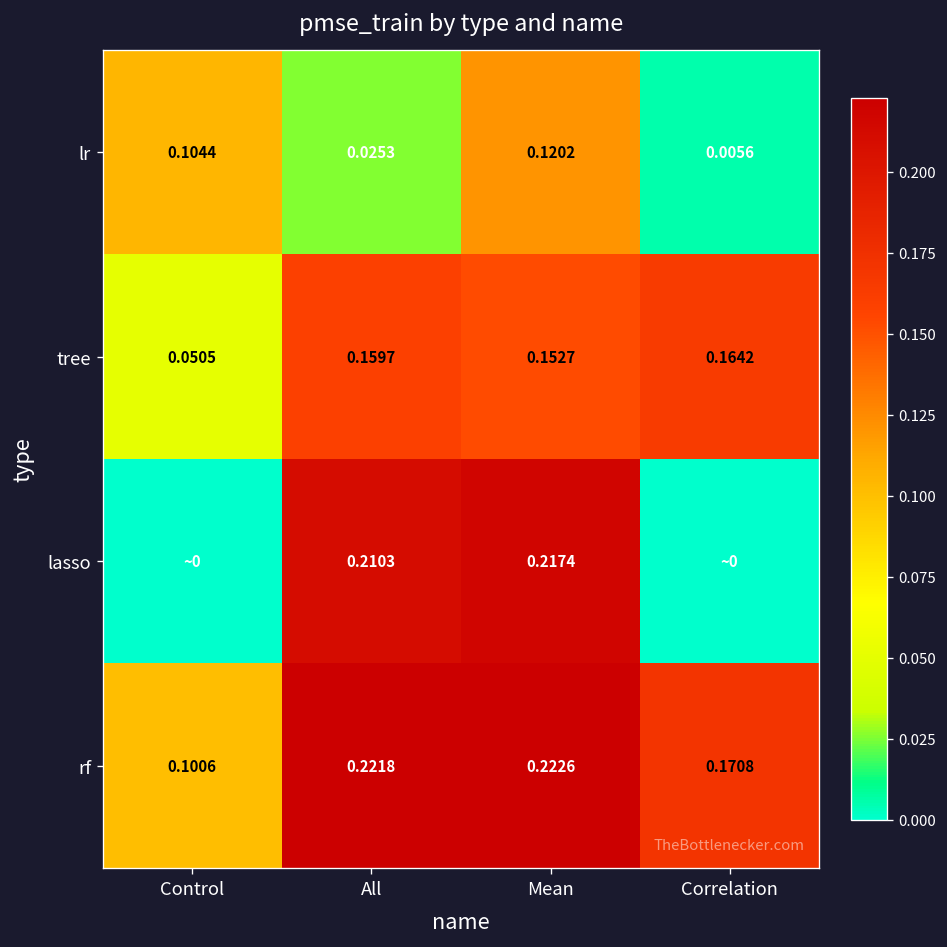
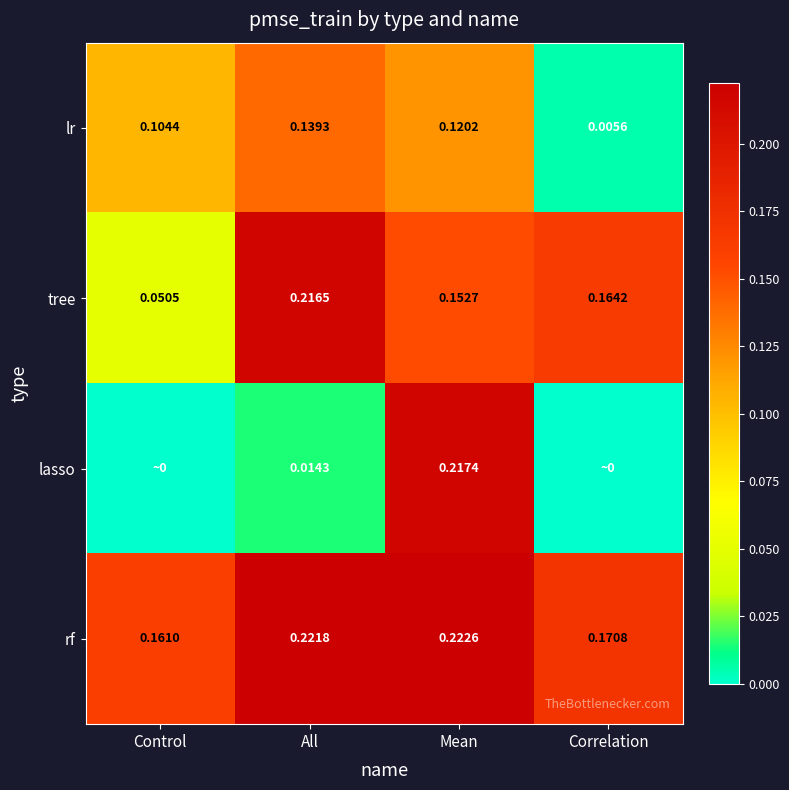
  {
    "lr": {
      "Control": 0.1044,
-     "All": 0.0253,
+     "All": 0.1393,
      "Mean": 0.1202,
      "Correlation": 0.0056
    },
    "tree": {
      "Control": 0.0505,
-     "All": 0.1597,
+     "All": 0.2165,
      "Mean": 0.1527,
      "Correlation": 0.1642
    },
    "lasso": {
      "Control": 0,
-     "All": 0.2103,
+     "All": 0.0143,
      "Mean": 0.2174,
      "Correlation": 0
    },
    "rf": {
-     "Control": 0.1006,
+     "Control": 0.1610,
      "All": 0.2218,
      "Mean": 0.2226
    }
  }
